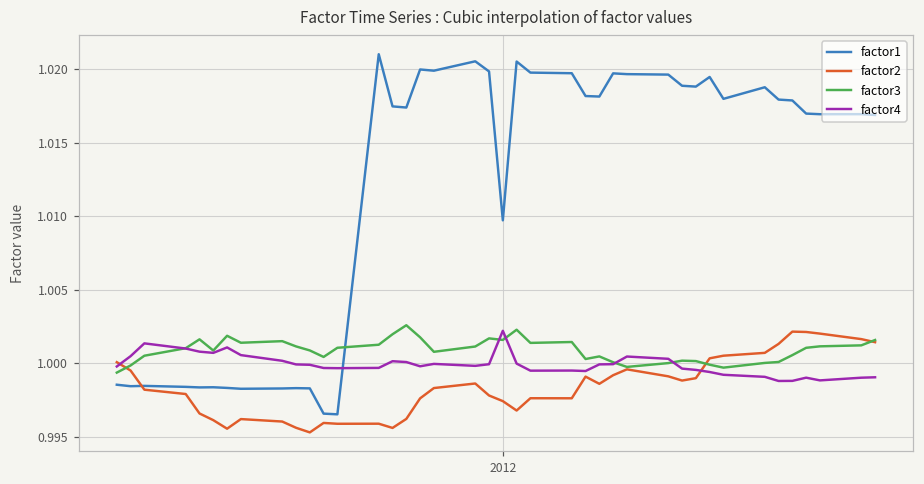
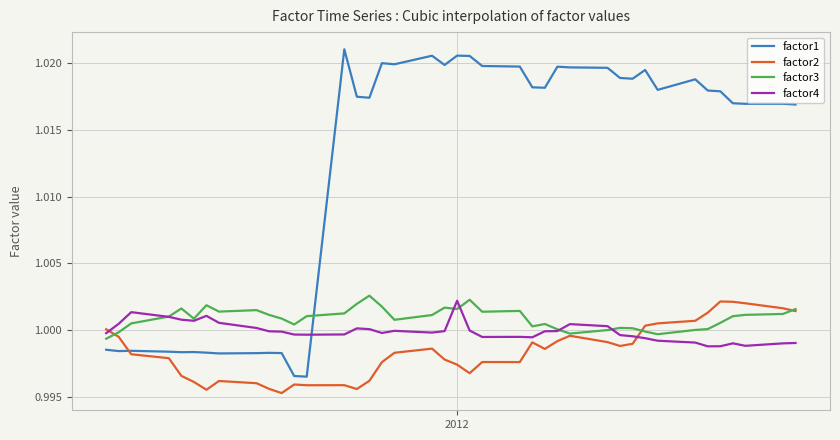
  {
    "factor1": {
-     "2012": 1.0097
+     "2012": 1.0206
    },
    "factor2": {
      "2012": 0.9974
    },
    "factor3": {
      "2012": 1.0016
    },
    "factor4": {
      "2012": 1.0022
    }
  }
